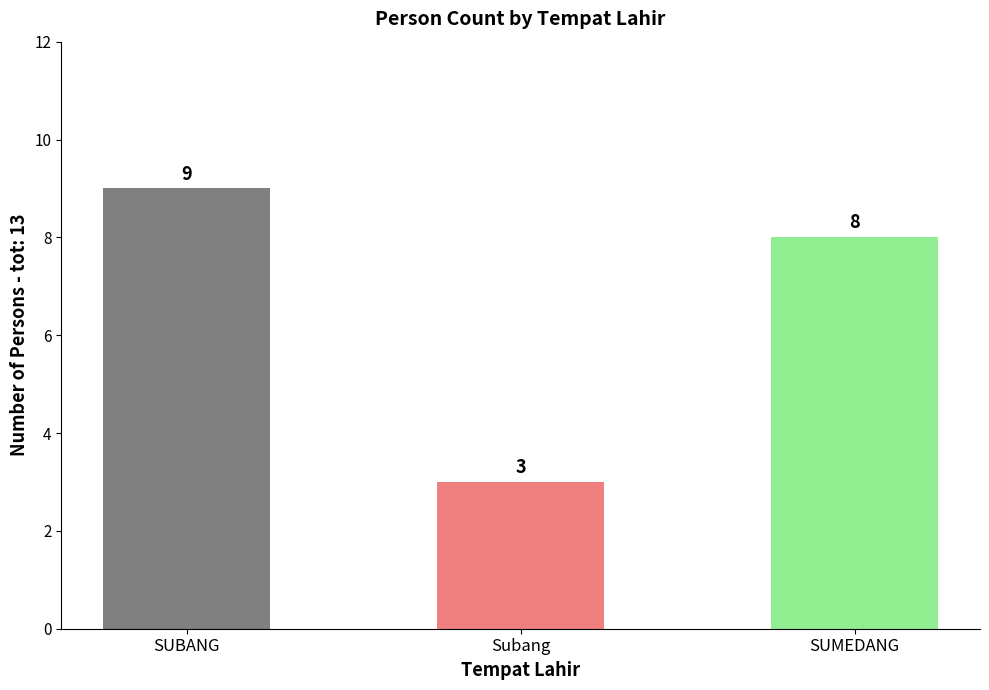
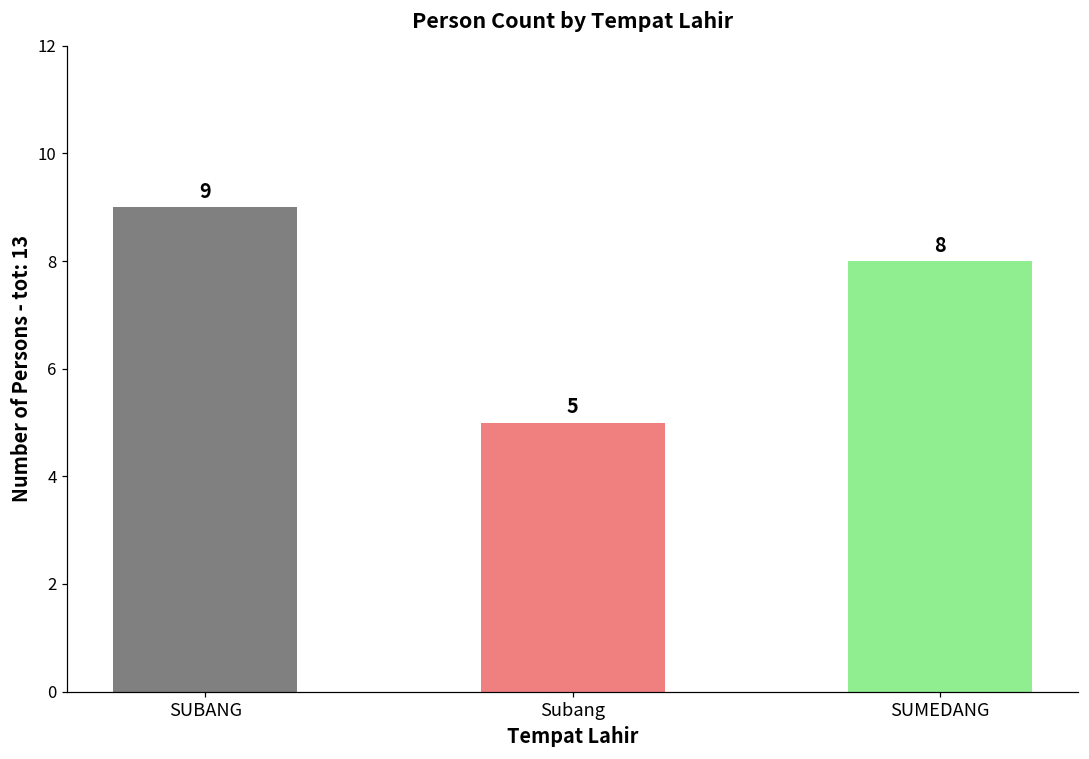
  {
    "SUBANG": 9,
-   "Subang": 3,
+   "Subang": 5,
    "SUMEDANG": 8
  }
